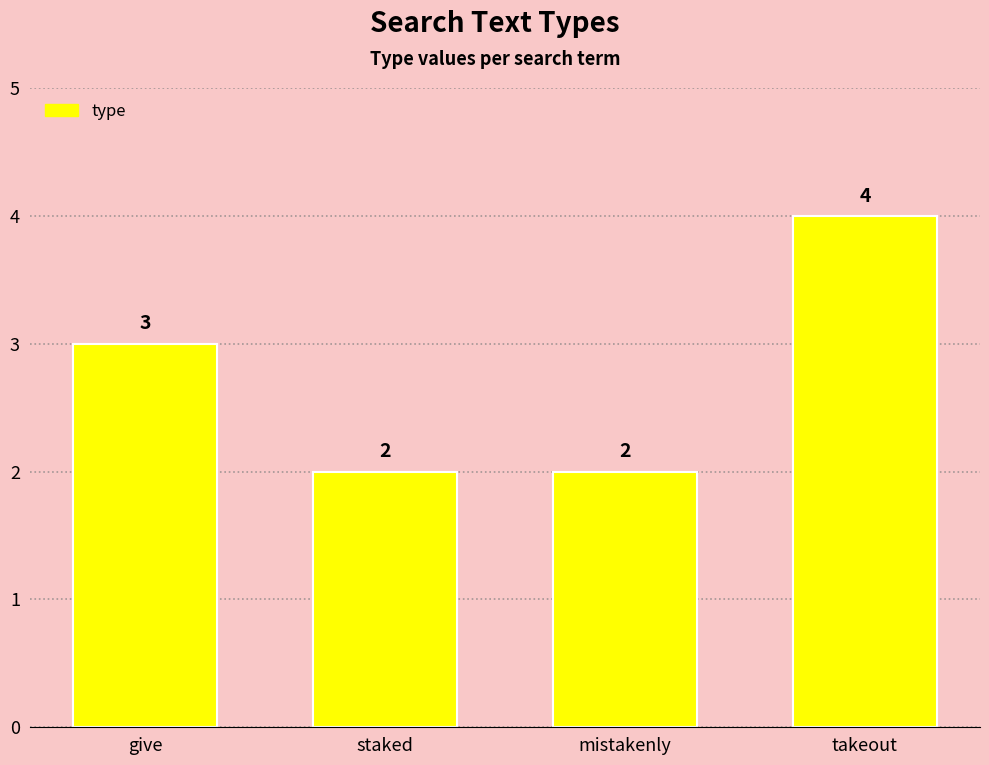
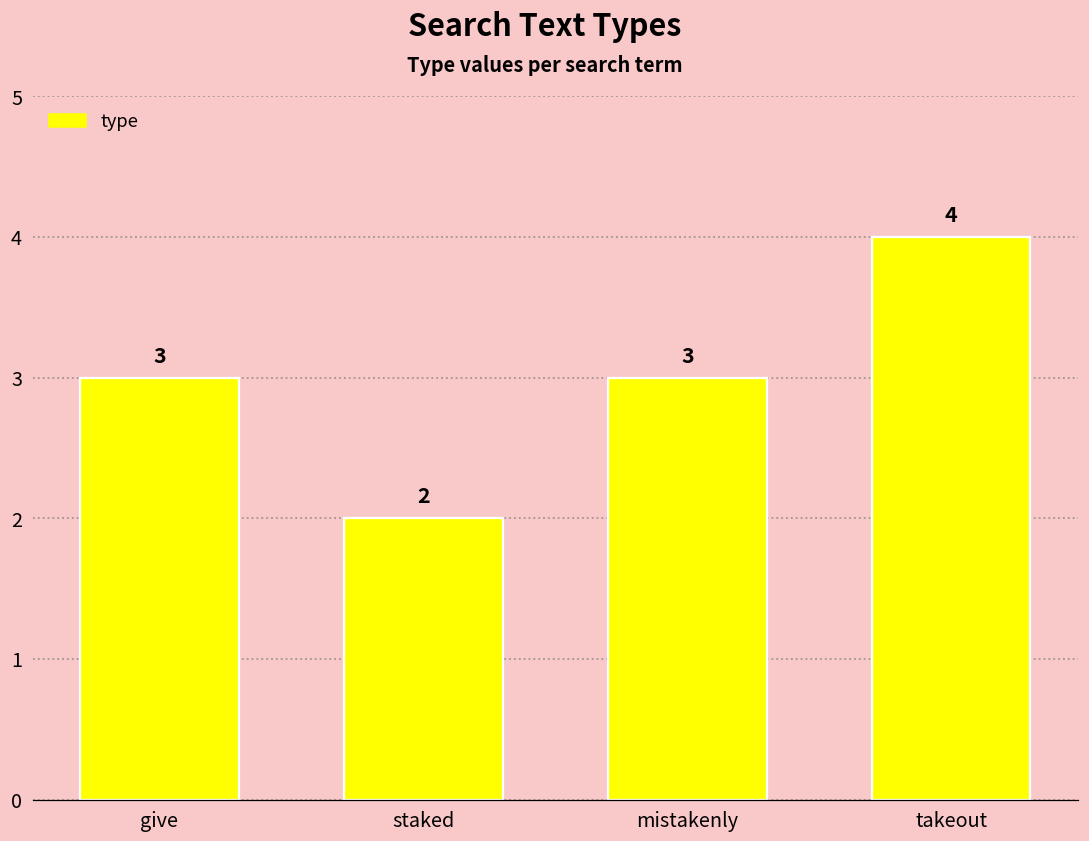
  {
    "give": 3,
    "staked": 2,
-   "mistakenly": 2,
+   "mistakenly": 3,
    "takeout": 4
  }
